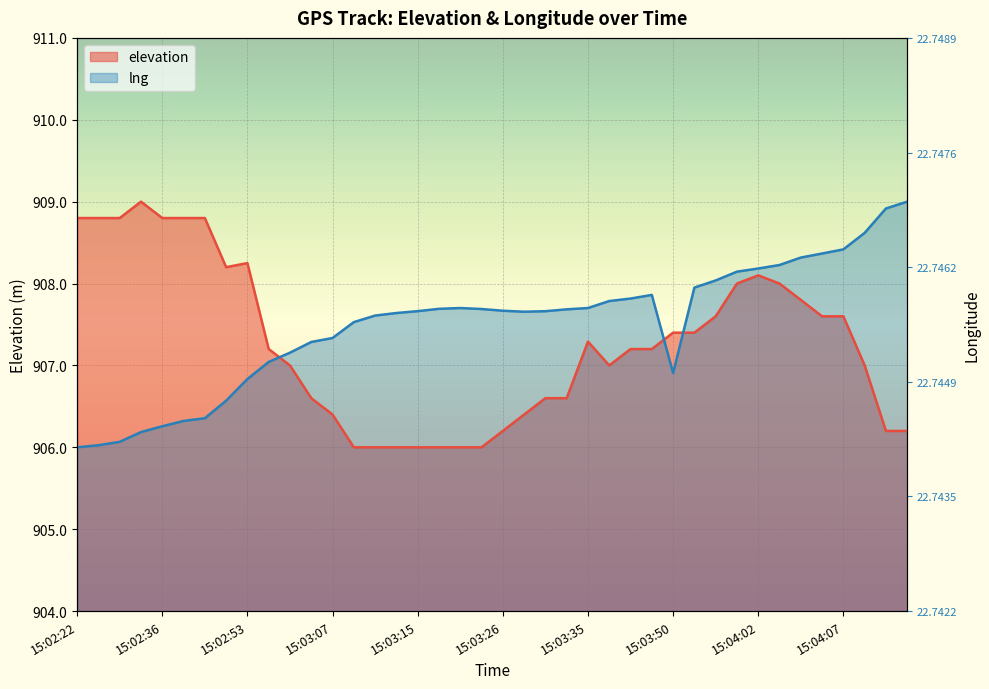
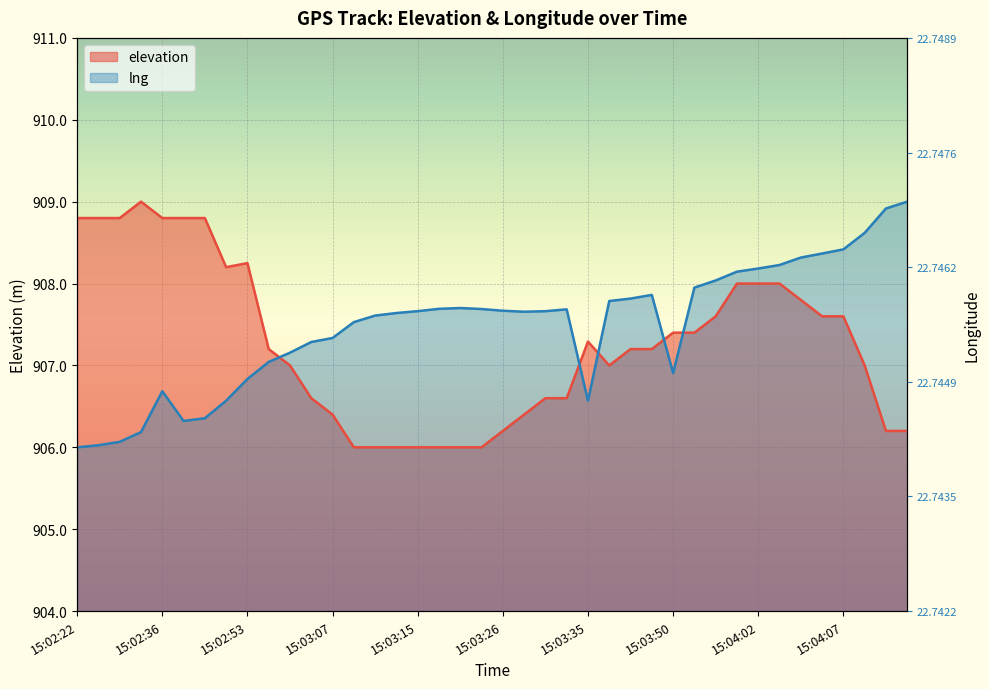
  {
    "elevation": {
      "15:02:22": 908.8,
      "15:02:36": 908.8,
      "15:02:53": 908.2,
      "15:03:07": 906.4,
      "15:03:15": 906.0,
      "15:03:26": 906.2,
      "15:03:35": 907.3,
      "15:03:50": 907.4,
-     "15:04:02": 908.1,
+     "15:04:02": 908.0,
      "15:04:07": 907.6
    },
    "lng": {
      "15:02:22": 906.0,
-     "15:02:36": 906.3,
+     "15:02:36": 906.7,
      "15:02:53": 906.8,
      "15:03:07": 907.3,
      "15:03:15": 907.7,
      "15:03:26": 907.7,
-     "15:03:35": 907.7,
+     "15:03:35": 906.6,
      "15:03:50": 906.9,
      "15:04:02": 908.2,
      "15:04:07": 908.4
    }
  }
